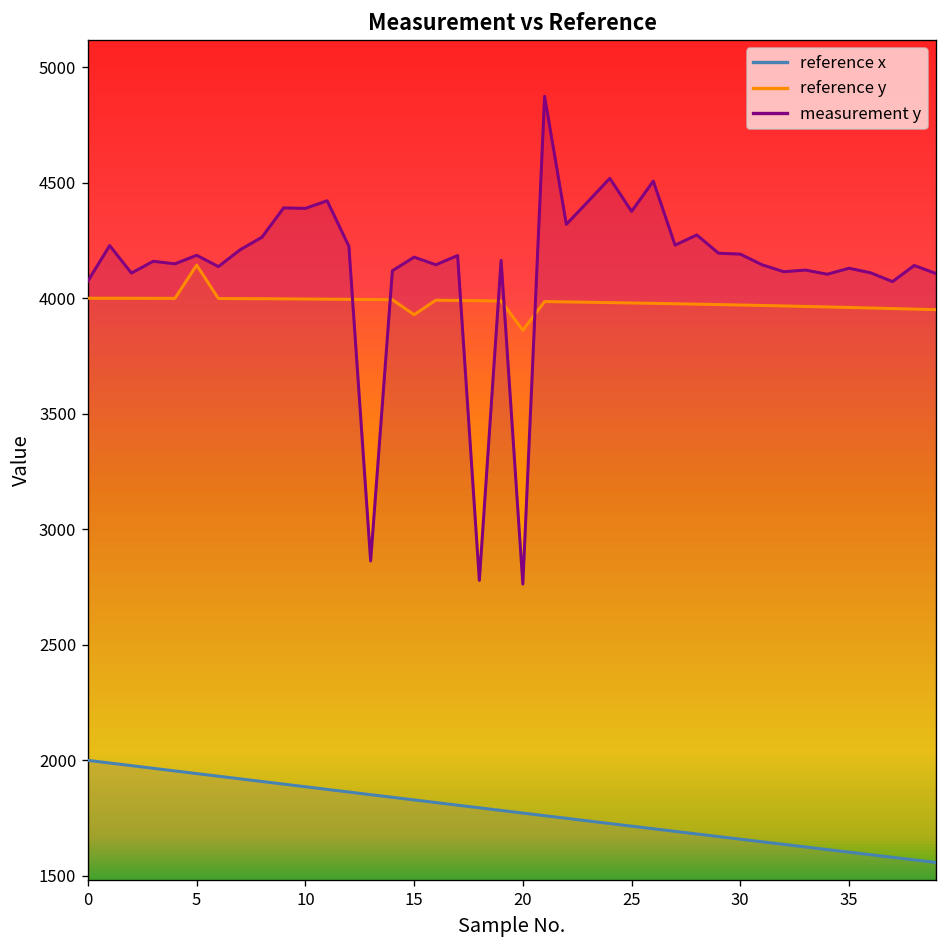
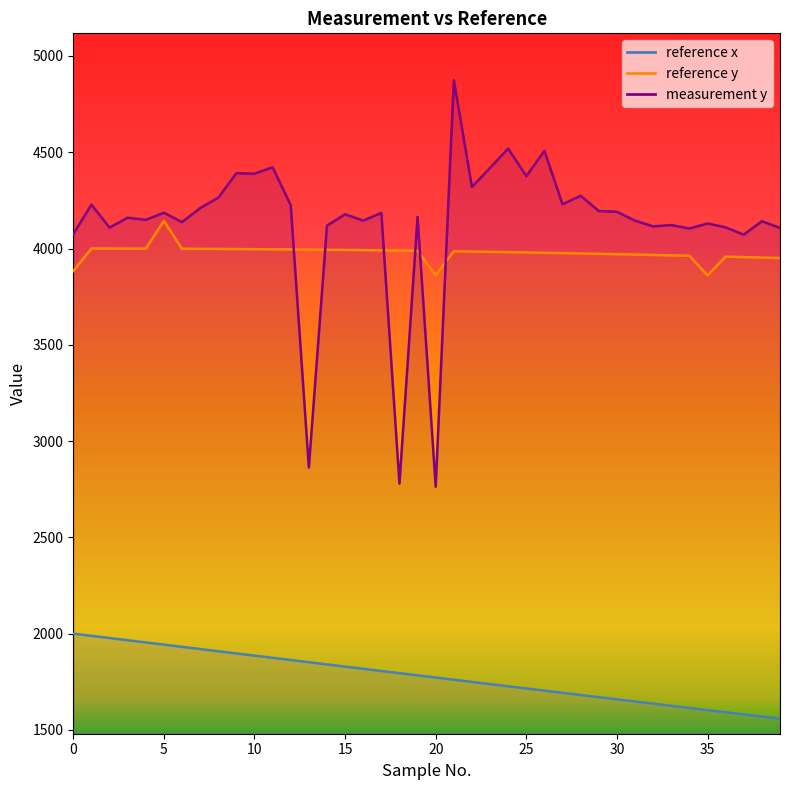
  {
    "reference y": {
-     "0": 4000,
+     "0": 3880,
      "5": 4140,
      "10": 4000,
-     "15": 3930,
+     "15": 3990,
      "20": 3860,
      "25": 3980,
      "30": 3970,
-     "35": 3960
+     "35": 3860
    }
  }
